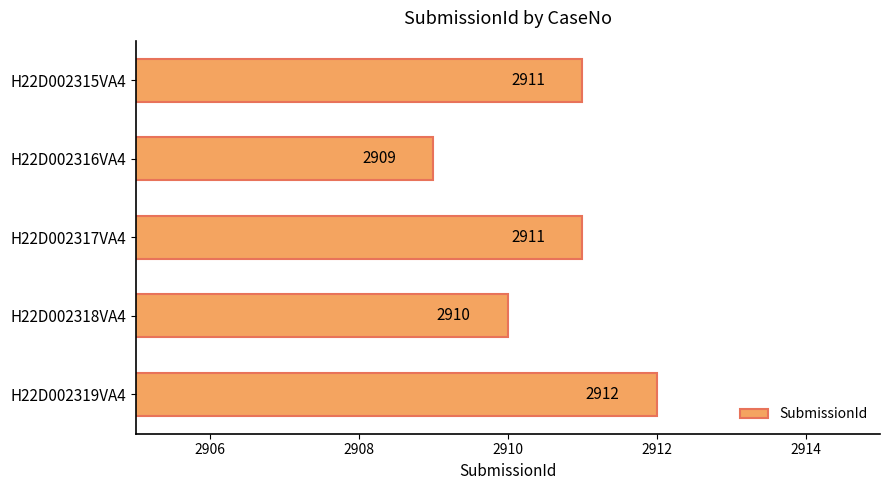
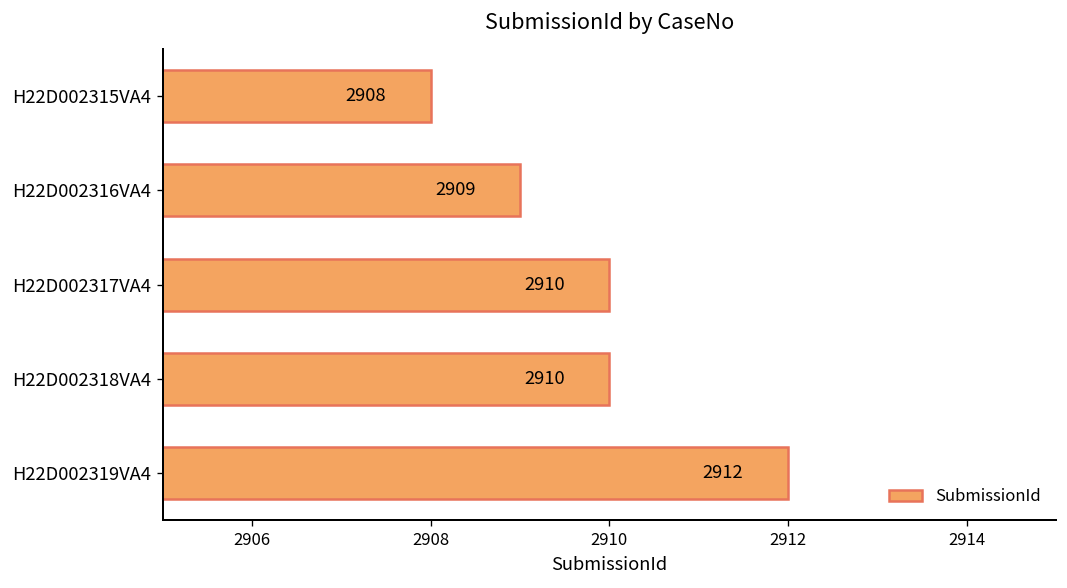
  {
-   "H22D002315VA4": 2911,
+   "H22D002315VA4": 2908,
    "H22D002316VA4": 2909,
-   "H22D002317VA4": 2911,
+   "H22D002317VA4": 2910,
    "H22D002318VA4": 2910,
    "H22D002319VA4": 2912
  }
